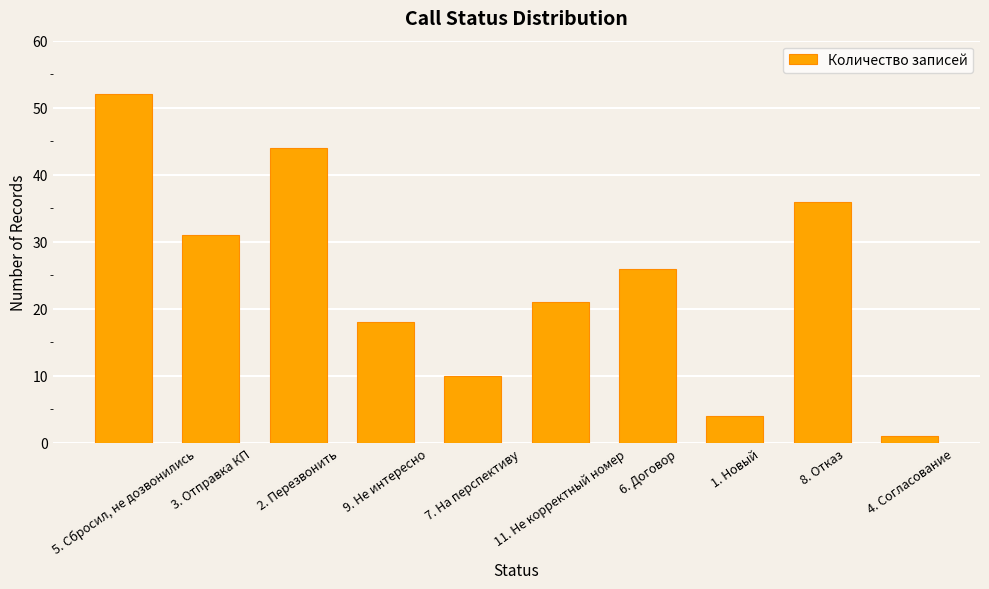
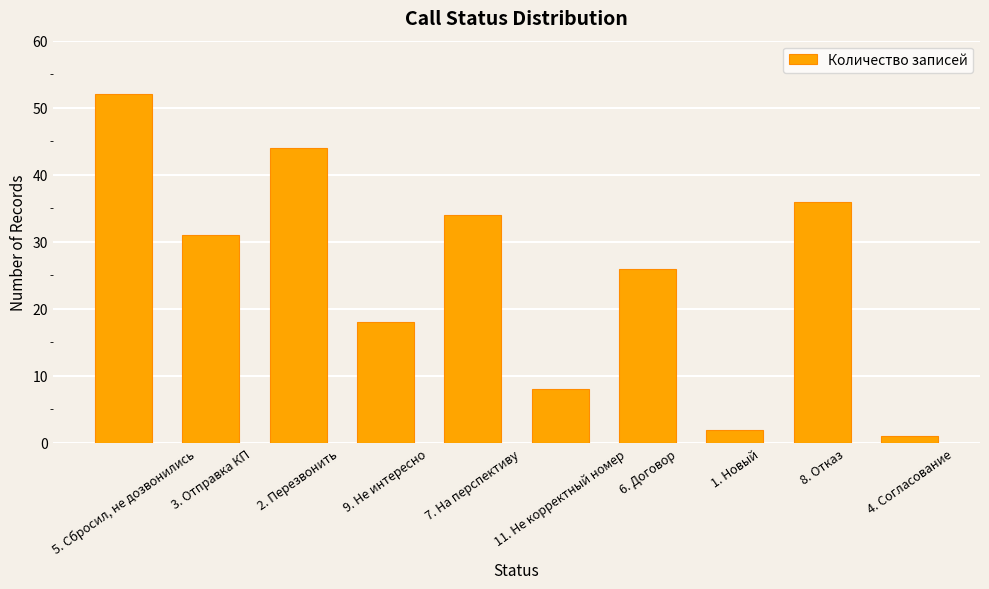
  {
    "5. Сбросил, не дозвонились": 52,
    "3. Отправка КП": 31,
    "2. Перезвонить": 44,
    "9. Не интересно": 18,
-   "7. На перспективу": 10,
-   "11. Не корректный номер": 21,
+   "7. На перспективу": 34,
+   "11. Не корректный номер": 8,
    "6. Договор": 26,
-   "1. Новый": 4,
+   "1. Новый": 2,
    "8. Отказ": 36,
    "4. Согласование": 1
  }
